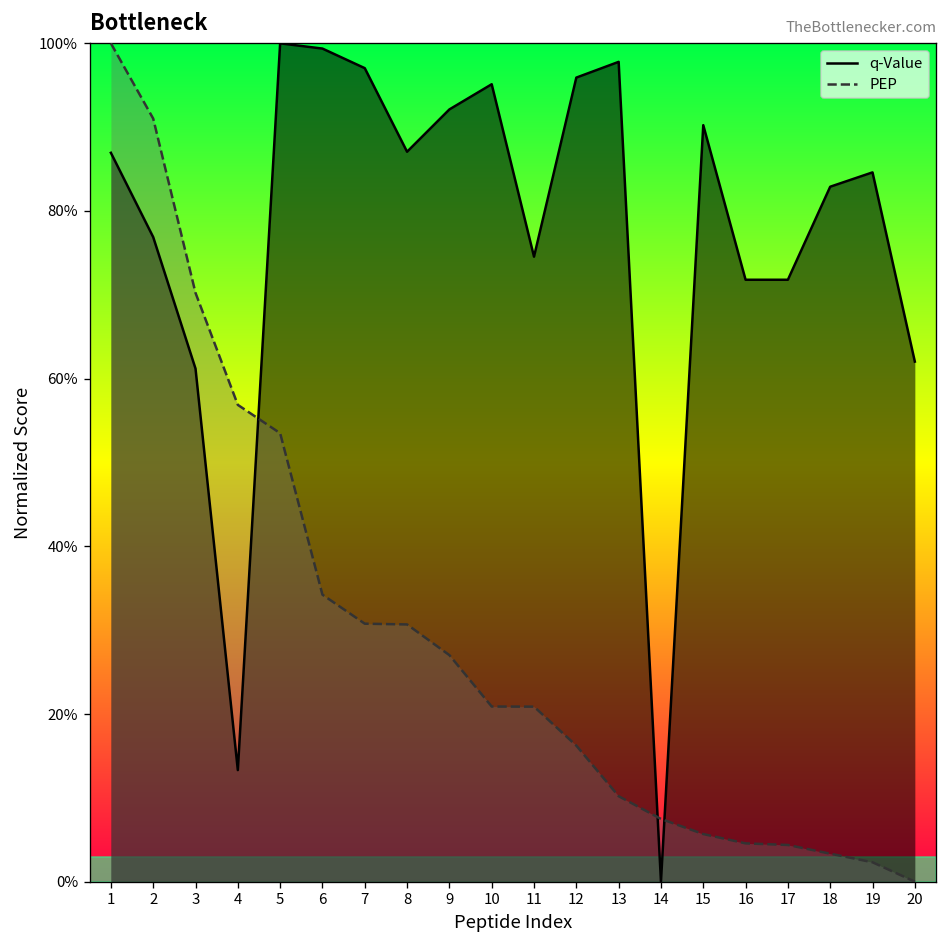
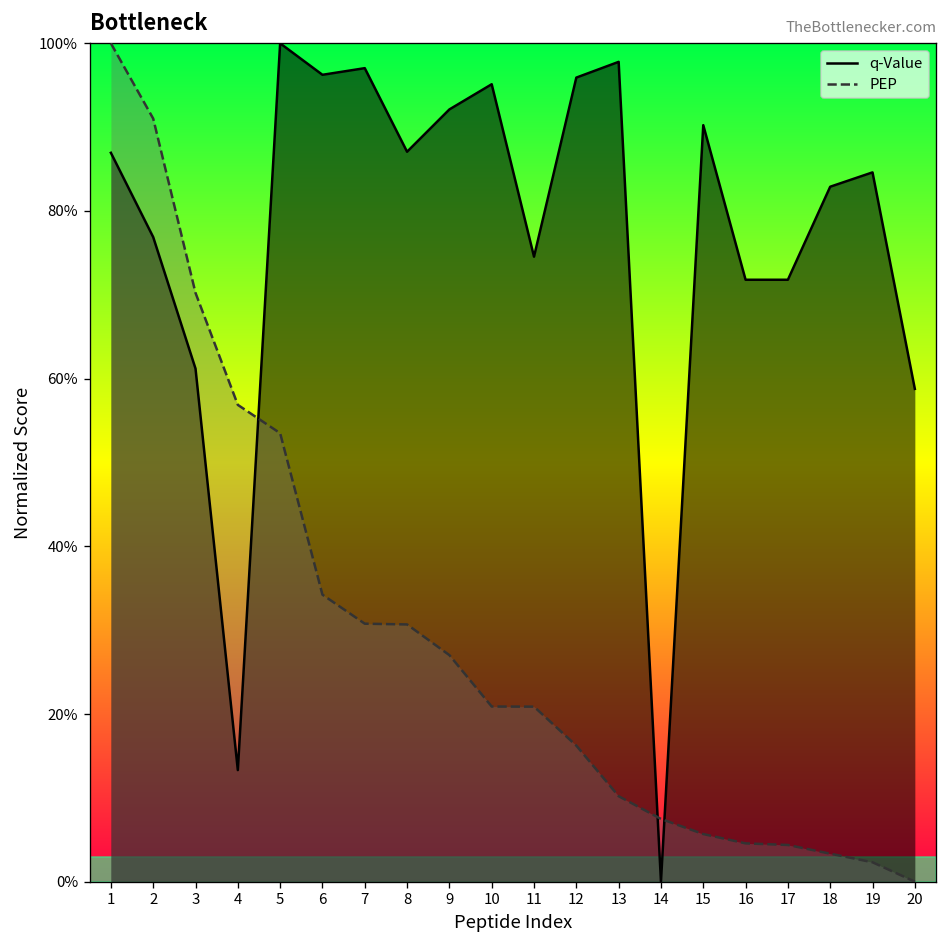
  {
    "q-Value": {
      "1": "87%",
      "2": "77%",
      "3": "61%",
      "4": "13%",
      "5": "100%",
-     "6": "99%",
+     "6": "96%",
      "7": "97%",
      "8": "87%",
      "9": "92%",
      "10": "95%",
      "11": "75%",
      "12": "96%",
      "13": "98%",
      "15": "90%",
      "16": "72%",
      "17": "72%",
      "18": "83%",
      "19": "85%",
-     "20": "62%"
+     "20": "59%"
    }
  }
